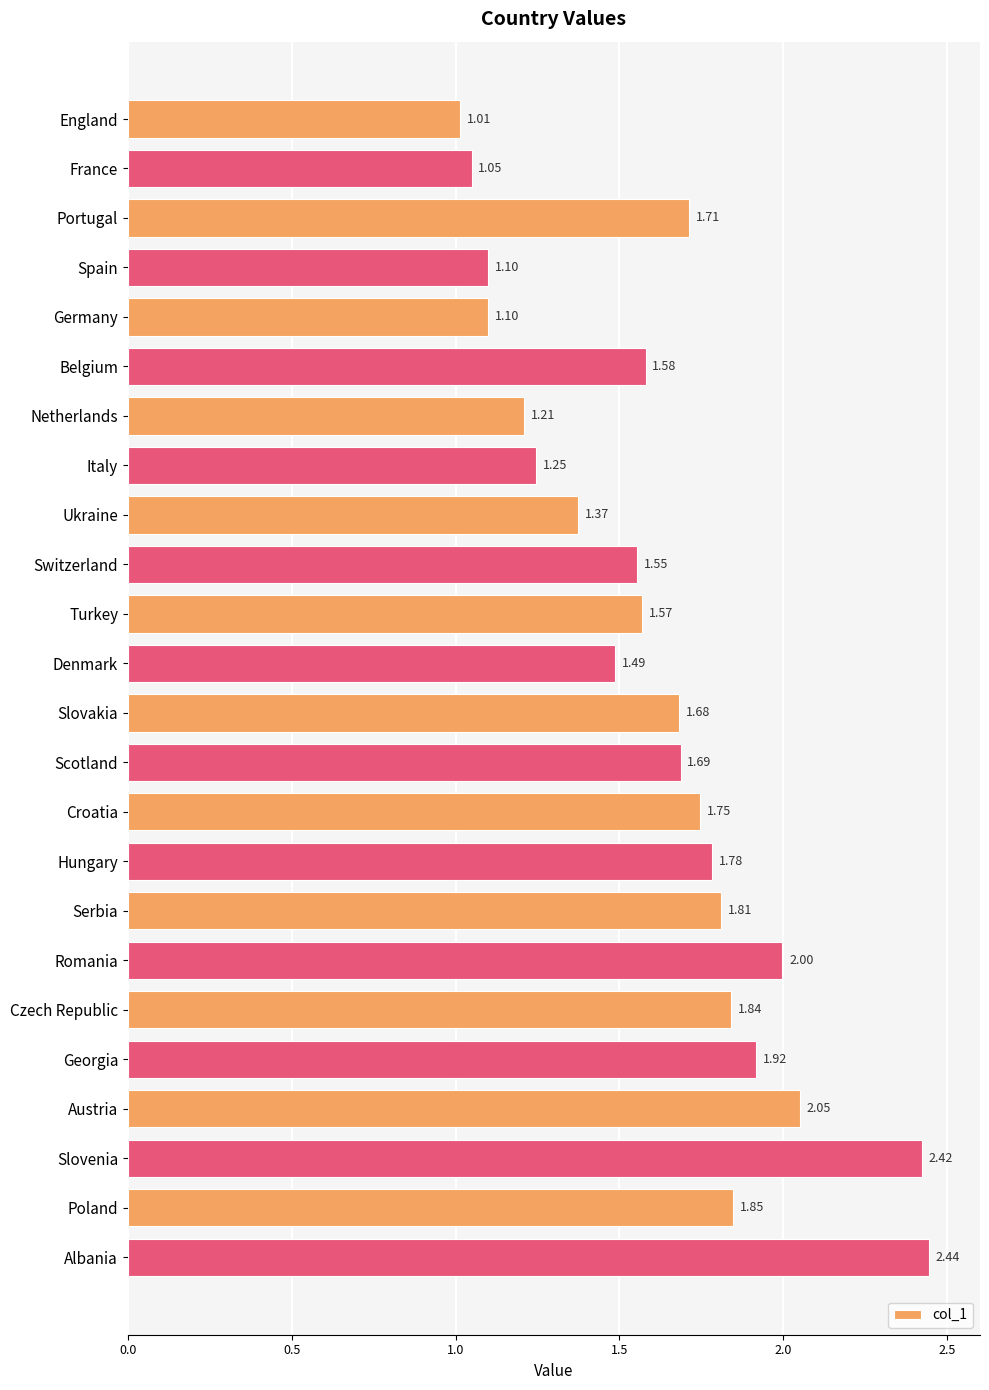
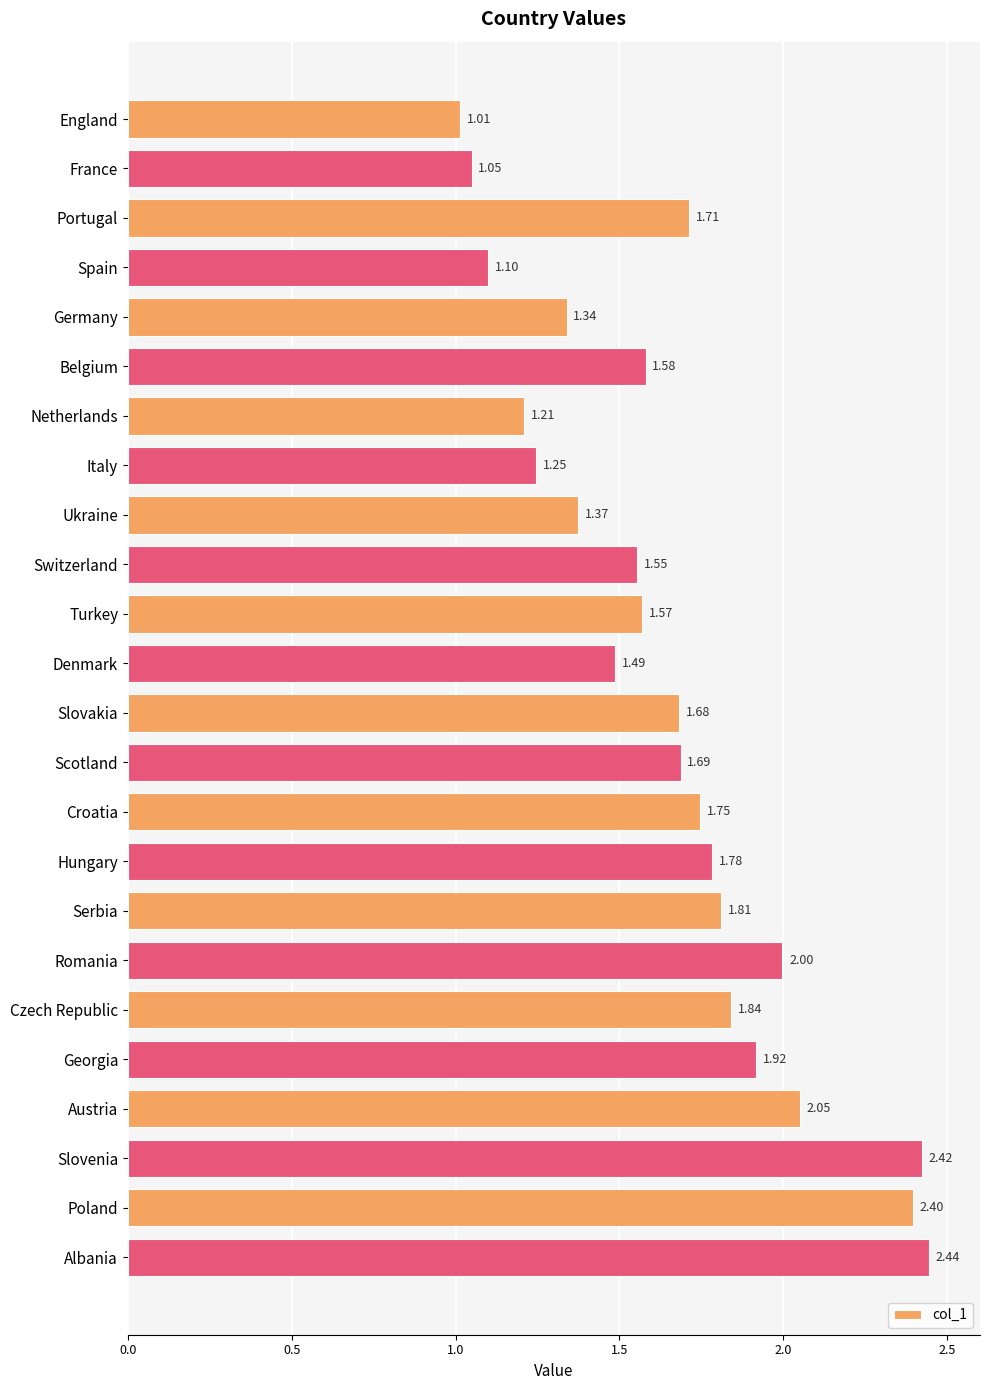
  {
    "England": 1.01,
    "France": 1.05,
    "Portugal": 1.71,
    "Spain": 1.10,
-   "Germany": 1.10,
+   "Germany": 1.34,
    "Belgium": 1.58,
    "Netherlands": 1.21,
    "Italy": 1.25,
    "Ukraine": 1.37,
    "Switzerland": 1.55,
    "Turkey": 1.57,
    "Denmark": 1.49,
    "Slovakia": 1.68,
    "Scotland": 1.69,
    "Croatia": 1.75,
    "Hungary": 1.78,
    "Serbia": 1.81,
    "Romania": 2.00,
    "Czech Republic": 1.84,
    "Georgia": 1.92,
    "Austria": 2.05,
    "Slovenia": 2.42,
-   "Poland": 1.85,
+   "Poland": 2.40,
    "Albania": 2.44
  }
